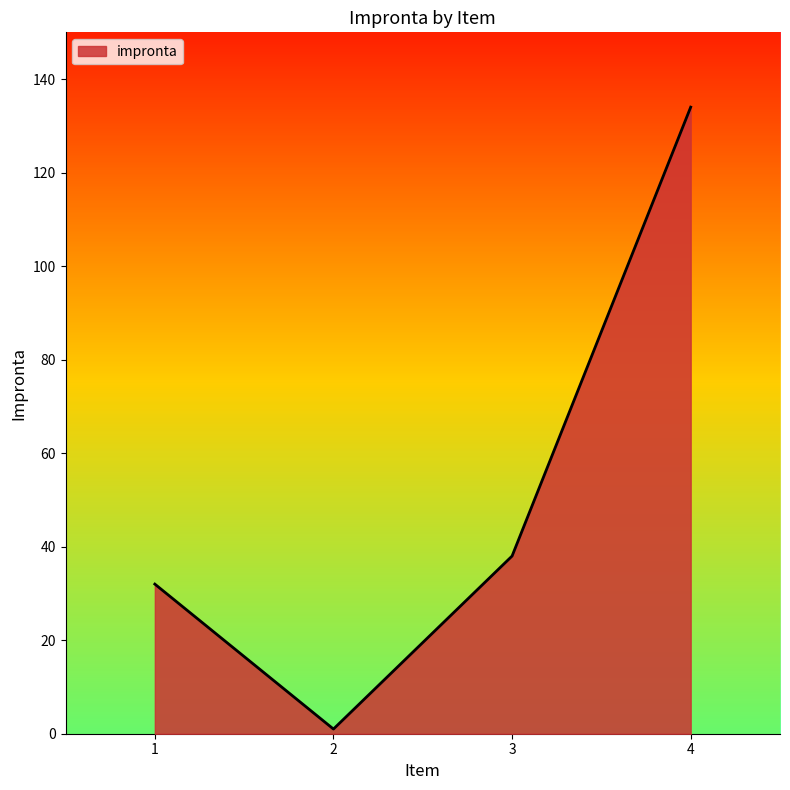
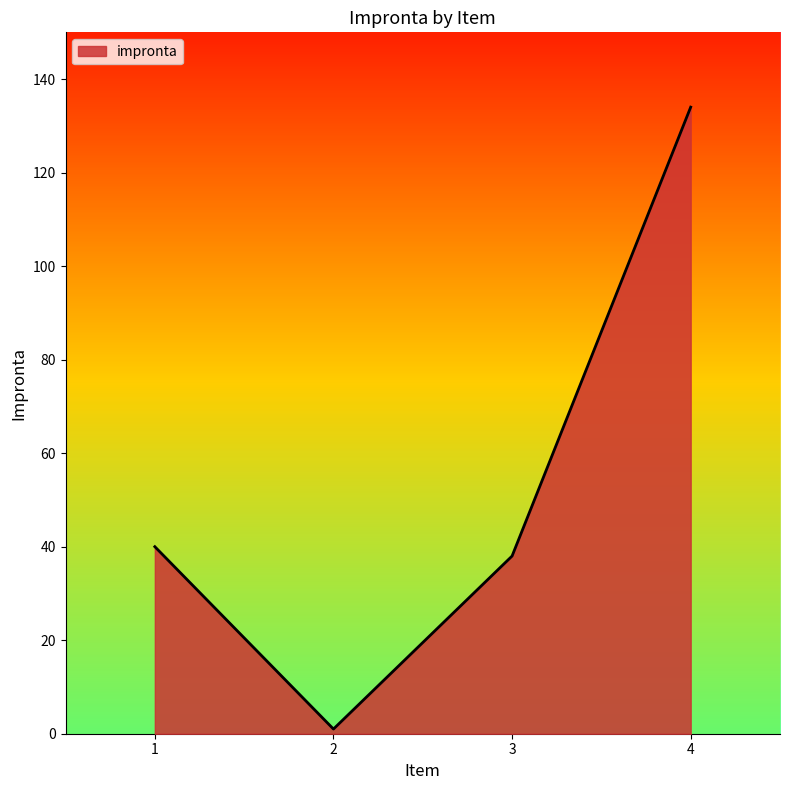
  {
-   "1": 32,
+   "1": 40,
    "2": 1,
    "3": 38,
    "4": 134
  }
